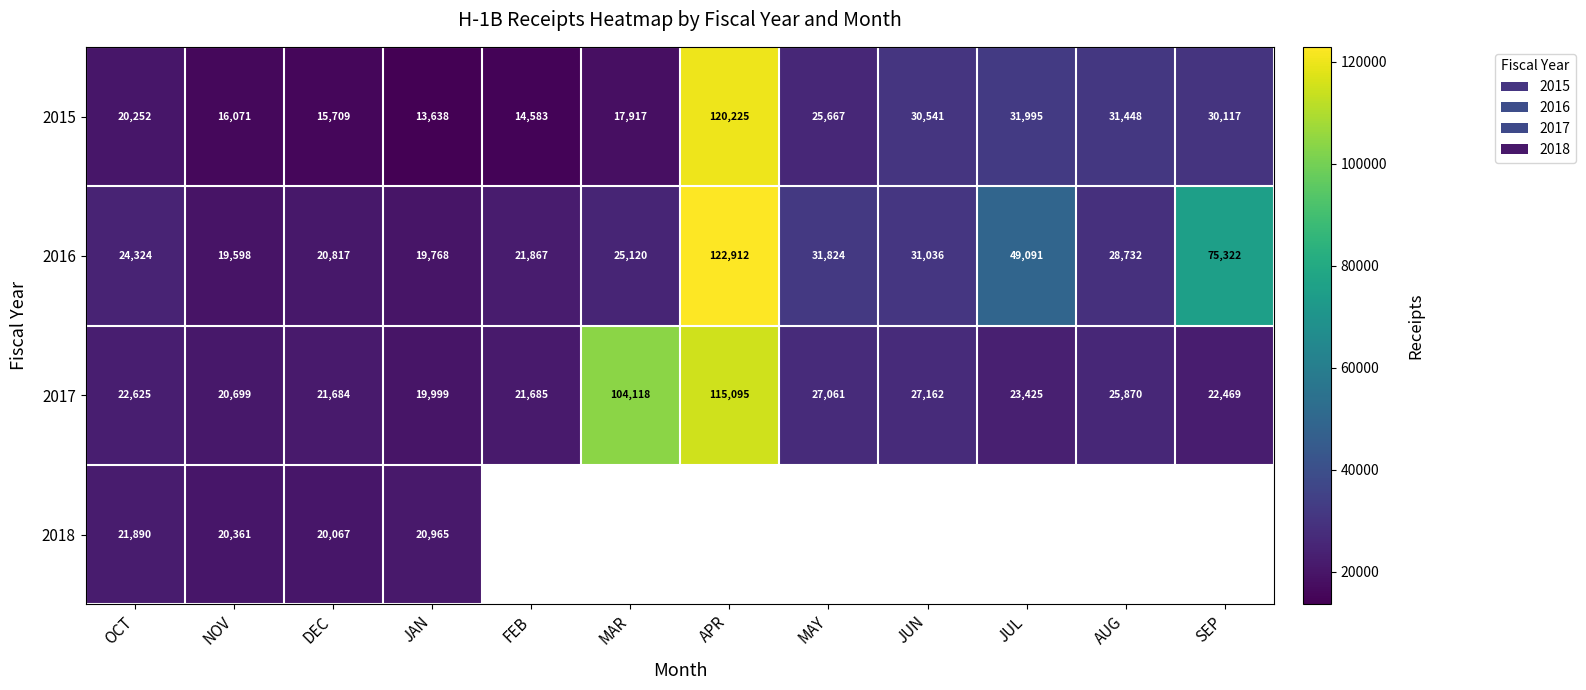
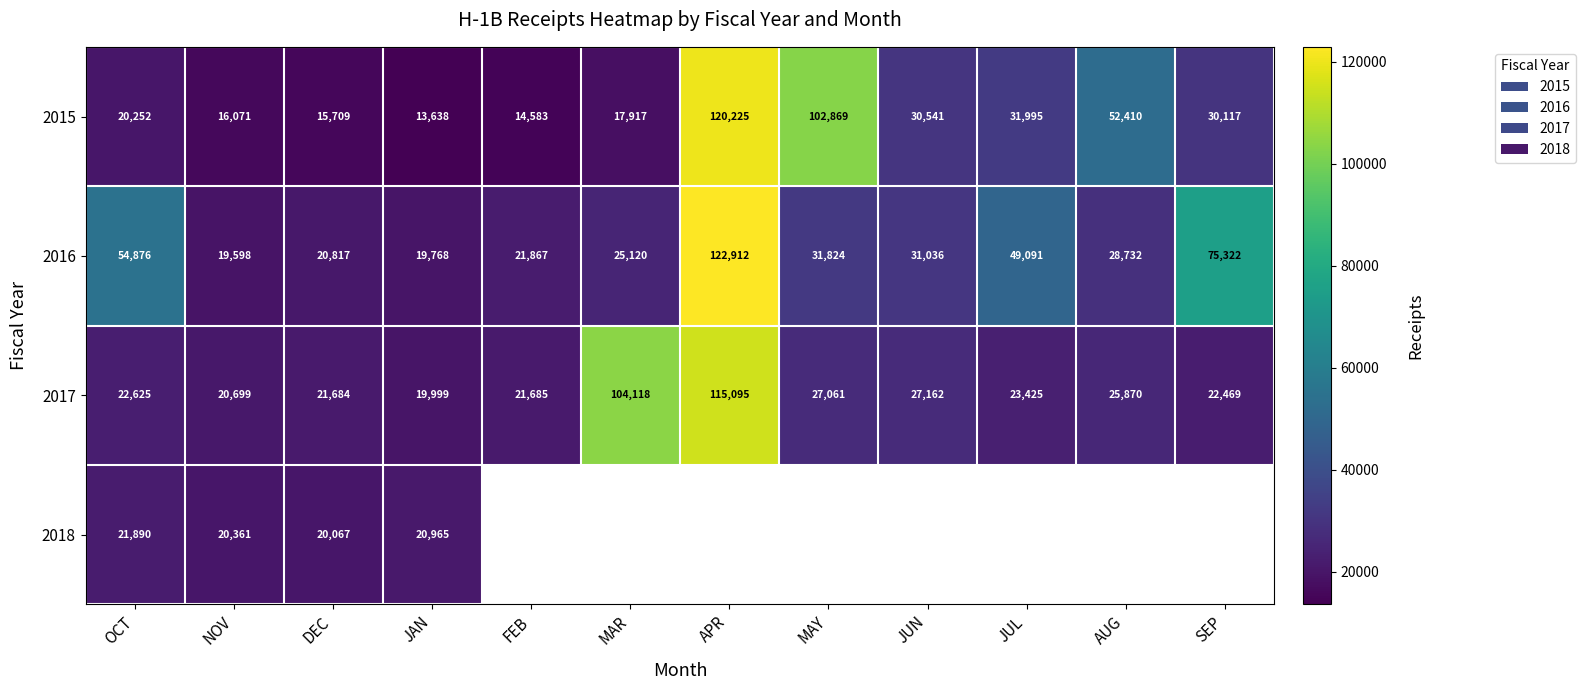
  {
    "2015": {
      "OCT": "20,252",
      "NOV": "16,071",
      "DEC": "15,709",
      "JAN": "13,638",
      "FEB": "14,583",
      "MAR": "17,917",
      "APR": "120,225",
-     "MAY": "25,667",
+     "MAY": "102,869",
      "JUN": "30,541",
      "JUL": "31,995",
-     "AUG": "31,448",
+     "AUG": "52,410",
      "SEP": "30,117"
    },
    "2016": {
-     "OCT": "24,324",
+     "OCT": "54,876",
      "NOV": "19,598",
      "DEC": "20,817",
      "JAN": "19,768",
      "FEB": "21,867",
      "MAR": "25,120",
      "APR": "122,912",
      "MAY": "31,824",
      "JUN": "31,036",
      "JUL": "49,091",
      "AUG": "28,732",
      "SEP": "75,322"
    },
    "2017": {
      "OCT": "22,625",
      "NOV": "20,699",
      "DEC": "21,684",
      "JAN": "19,999",
      "FEB": "21,685",
      "MAR": "104,118",
      "APR": "115,095",
      "MAY": "27,061",
      "JUN": "27,162",
      "JUL": "23,425",
      "AUG": "25,870",
      "SEP": "22,469"
    },
    "2018": {
      "OCT": "21,890",
      "NOV": "20,361",
      "DEC": "20,067",
      "JAN": "20,965"
    }
  }
